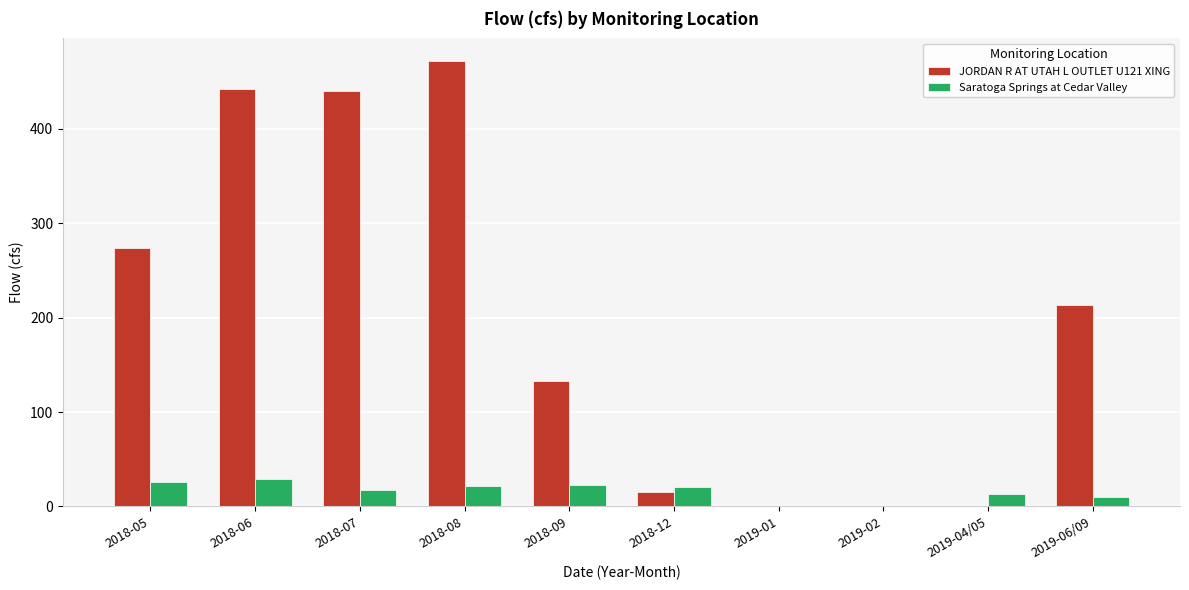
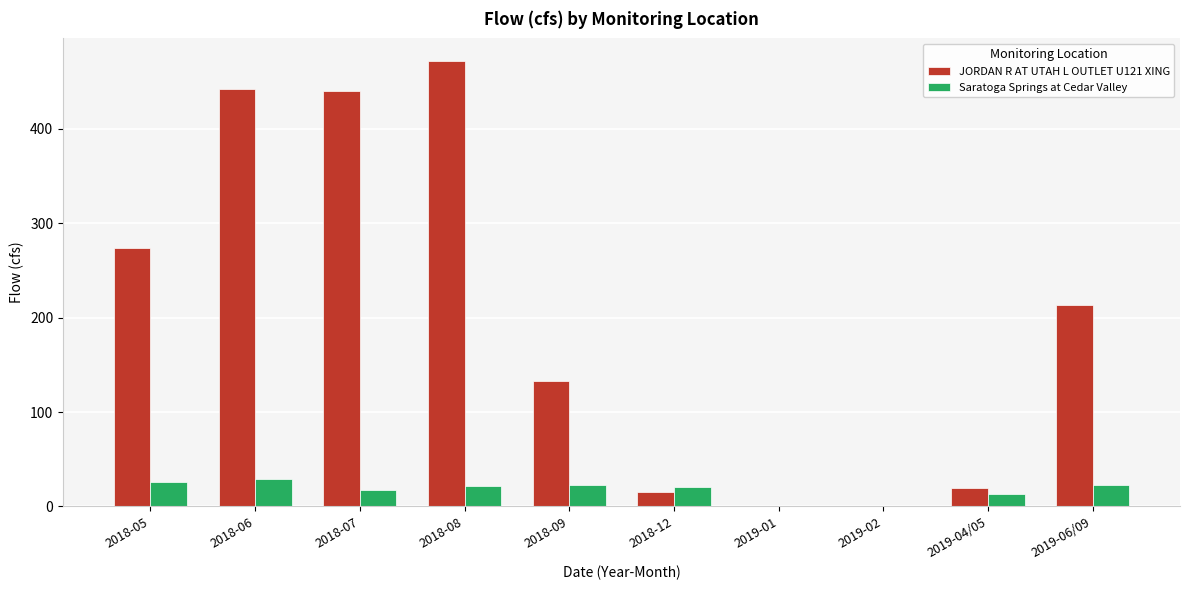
  {
    "JORDAN R AT UTAH L OUTLET U121 XING": {
      "2018-05": 270,
      "2018-06": 440,
      "2018-07": 440,
      "2018-08": 470,
      "2018-09": 130,
      "2018-12": 10,
      "2019-01": 0,
      "2019-02": 0,
-     "2019-04/05": 0,
+     "2019-04/05": 20,
      "2019-06/09": 210
    },
    "Saratoga Springs at Cedar Valley": {
      "2018-05": 30,
      "2018-06": 30,
      "2018-07": 20,
      "2018-08": 20,
      "2018-09": 20,
      "2018-12": 20,
      "2019-01": 0,
      "2019-02": 0,
      "2019-04/05": 10,
-     "2019-06/09": 10
+     "2019-06/09": 20
    }
  }
